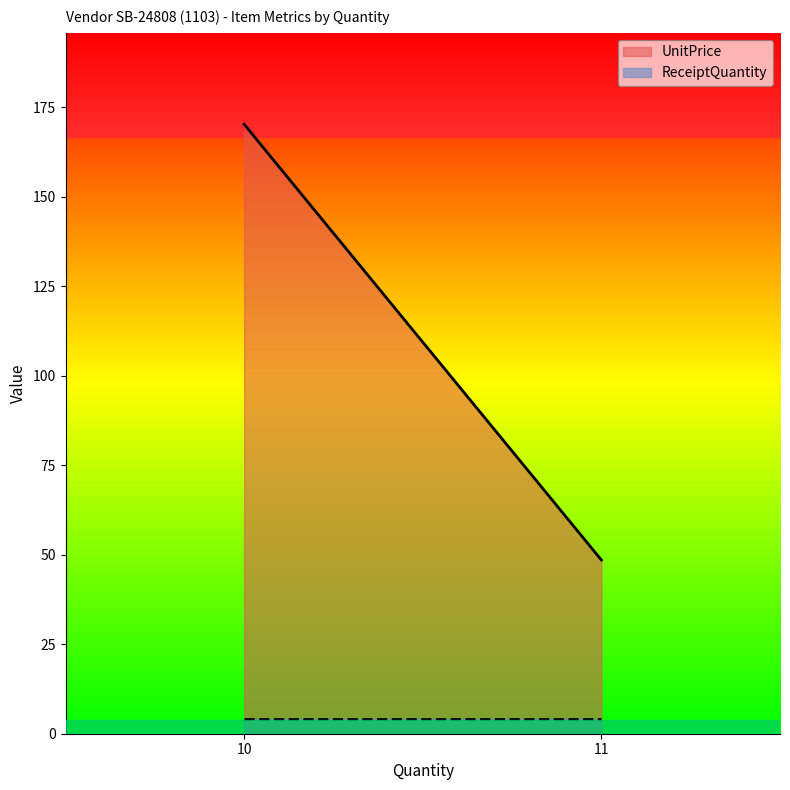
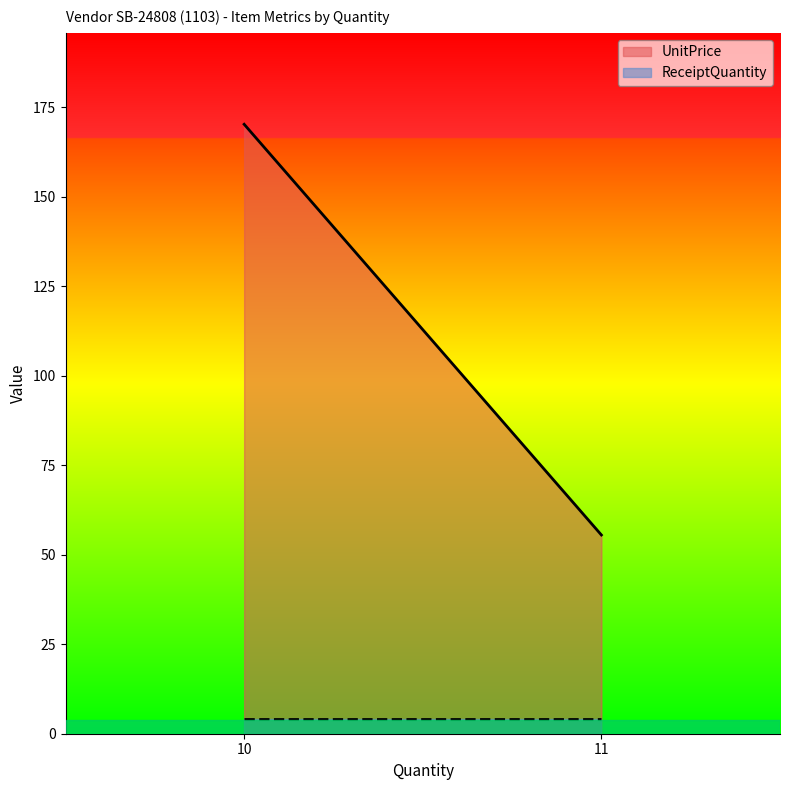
  {
    "UnitPrice": {
      "10": 170,
-     "11": 49
+     "11": 56
    },
    "ReceiptQuantity": {
      "10": 4,
      "11": 4
    }
  }
